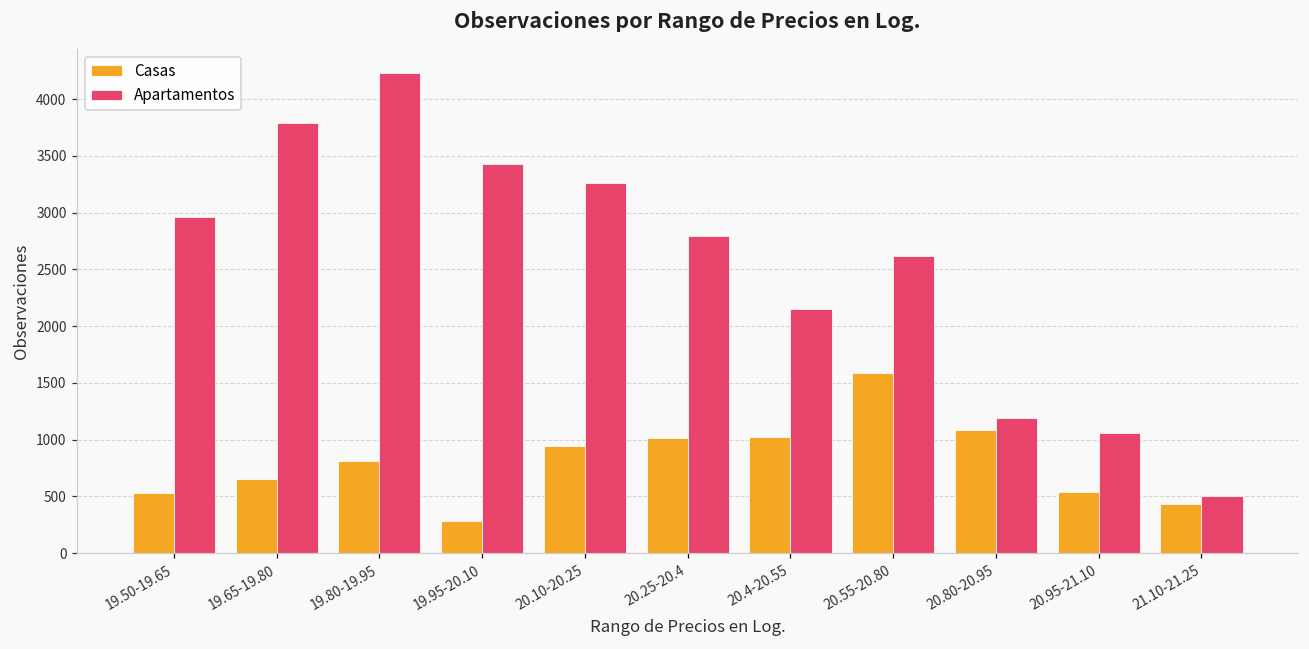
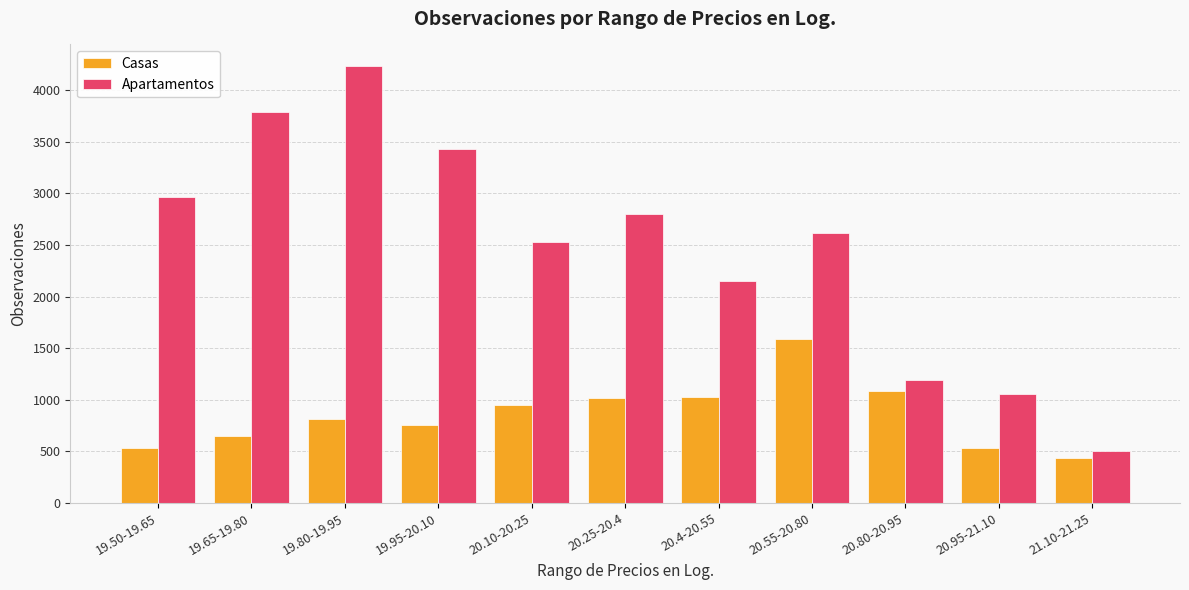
  {
    "Casas": {
      "19.50-19.65": 530,
      "19.65-19.80": 650,
      "19.80-19.95": 820,
-     "19.95-20.10": 280,
+     "19.95-20.10": 750,
      "20.10-20.25": 950,
      "20.25-20.4": 1020,
      "20.4-20.55": 1030,
      "20.55-20.80": 1590,
      "20.80-20.95": 1090,
      "20.95-21.10": 540,
      "21.10-21.25": 430
    },
    "Apartamentos": {
      "19.50-19.65": 2960,
      "19.65-19.80": 3790,
      "19.80-19.95": 4230,
      "19.95-20.10": 3430,
-     "20.10-20.25": 3260,
+     "20.10-20.25": 2530,
      "20.25-20.4": 2800,
      "20.4-20.55": 2150,
      "20.55-20.80": 2620,
      "20.80-20.95": 1190,
      "20.95-21.10": 1060,
      "21.10-21.25": 500
    }
  }
